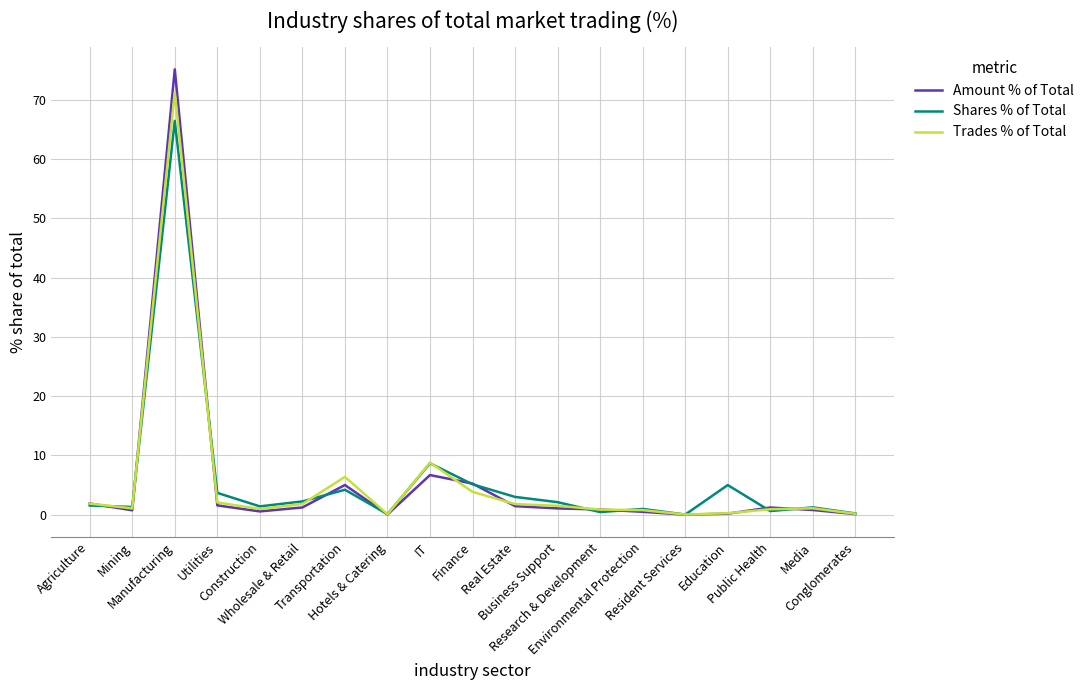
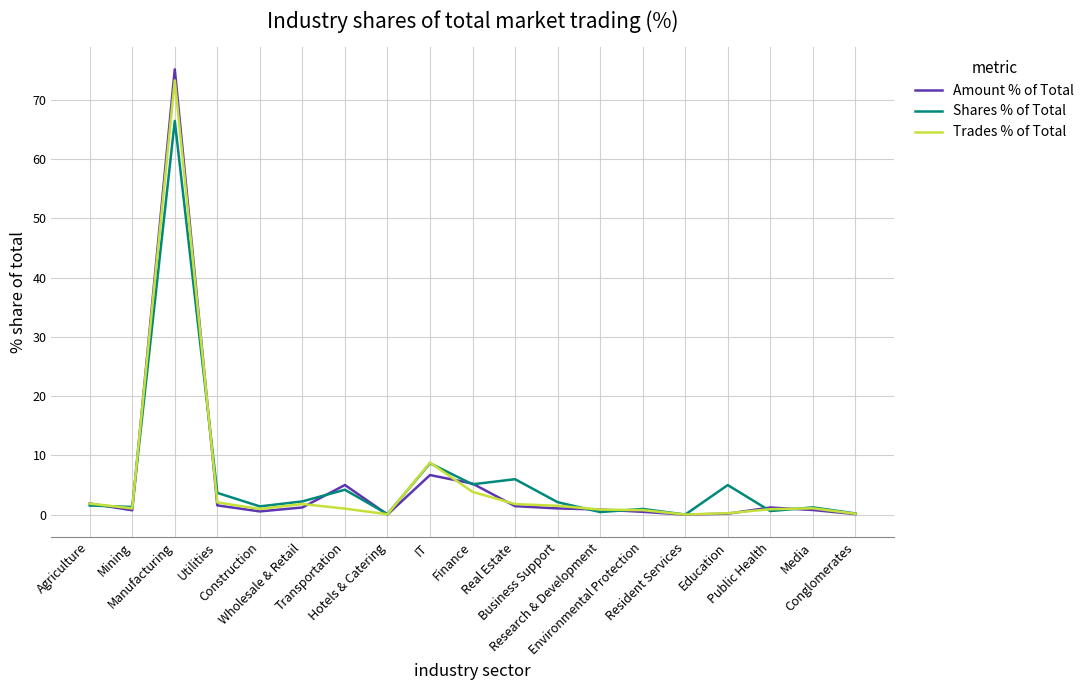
  {
    "Amount % of Total": {
      "Manufacturing": 75,
      "Utilities": 2,
      "Wholesale & Retail": 1,
      "Transportation": 5,
      "IT": 7,
      "Business Support": 1
    },
    "Shares % of Total": {
      "Manufacturing": 66,
      "Utilities": 4,
      "Construction": 1,
      "Wholesale & Retail": 2,
      "Transportation": 4,
-     "Real Estate": 3,
+     "Real Estate": 6,
      "Business Support": 2,
      "Education": 5
    },
    "Trades % of Total": {
-     "Manufacturing": 71,
+     "Manufacturing": 73,
      "Utilities": 2,
      "Wholesale & Retail": 2,
-     "Transportation": 6,
+     "Transportation": 1,
      "Finance": 4,
      "Business Support": 1
    }
  }
